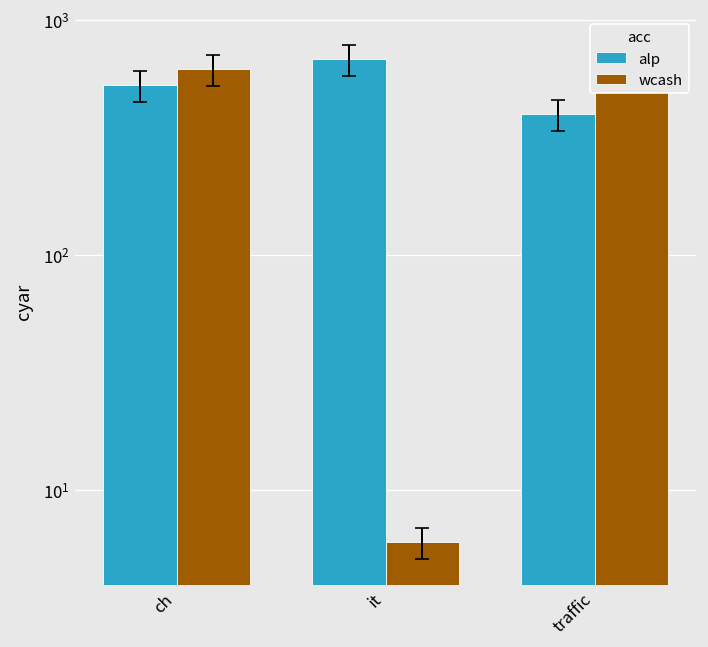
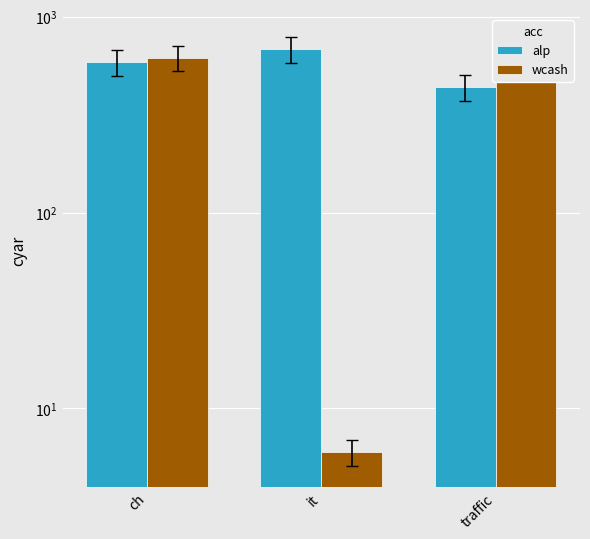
  {
    "alp": {
-     "ch": 530,
+     "ch": 590,
      "it": 680,
-     "traffic": 400
+     "traffic": 440
    },
    "wcash": {
      "ch": 620,
      "it": 6
    }
  }
